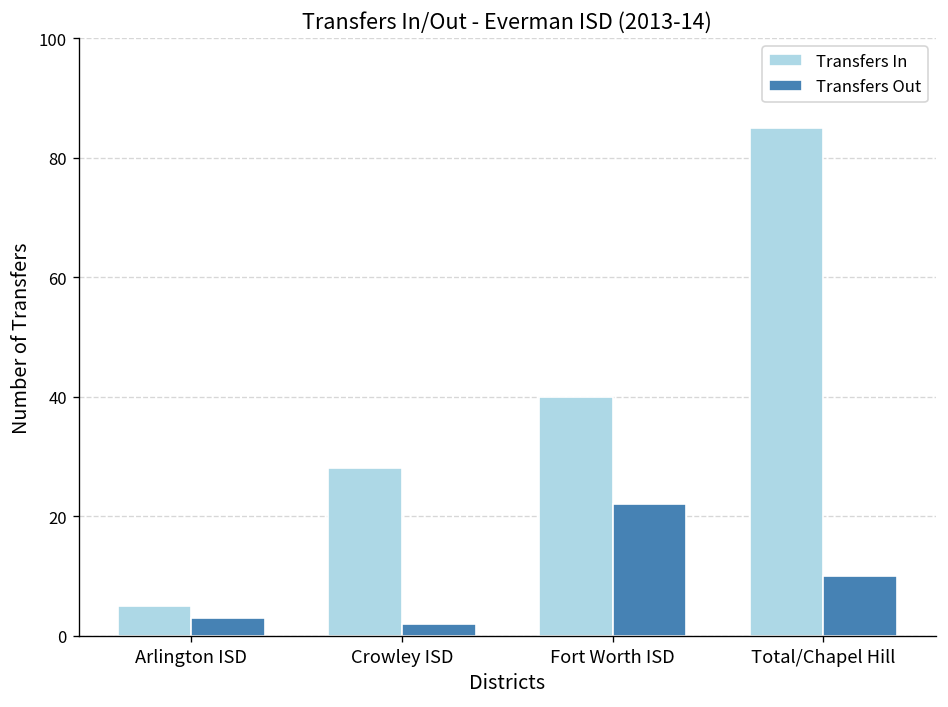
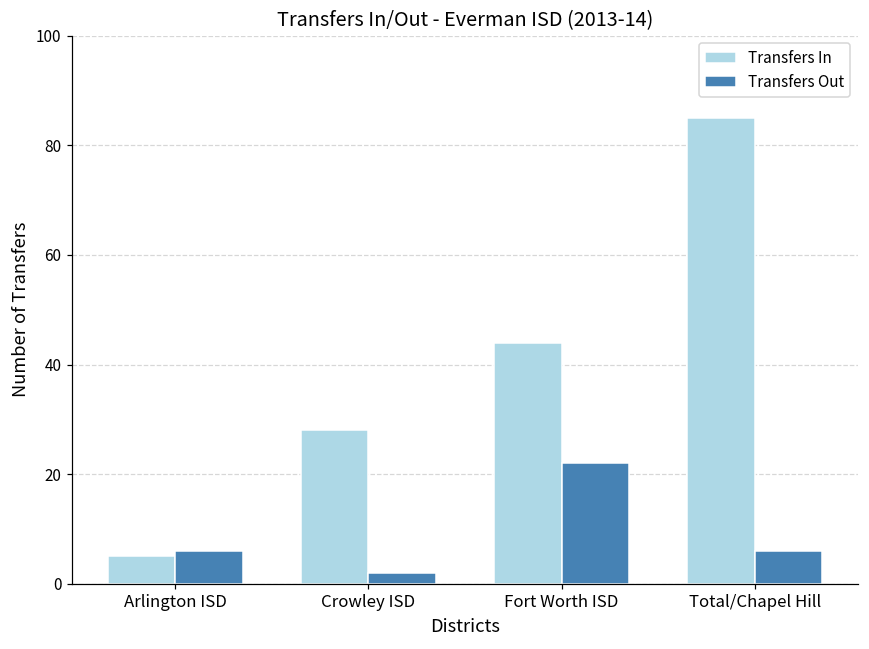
  {
    "Transfers In": {
      "Arlington ISD": 5,
      "Crowley ISD": 28,
-     "Fort Worth ISD": 40,
+     "Fort Worth ISD": 44,
      "Total/Chapel Hill": 85
    },
    "Transfers Out": {
-     "Arlington ISD": 3,
+     "Arlington ISD": 6,
      "Crowley ISD": 2,
      "Fort Worth ISD": 22,
-     "Total/Chapel Hill": 10
+     "Total/Chapel Hill": 6
    }
  }
